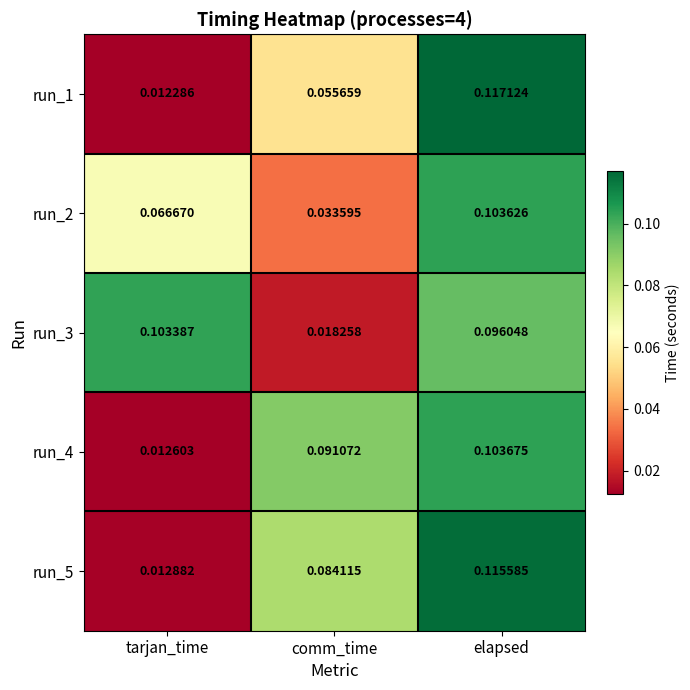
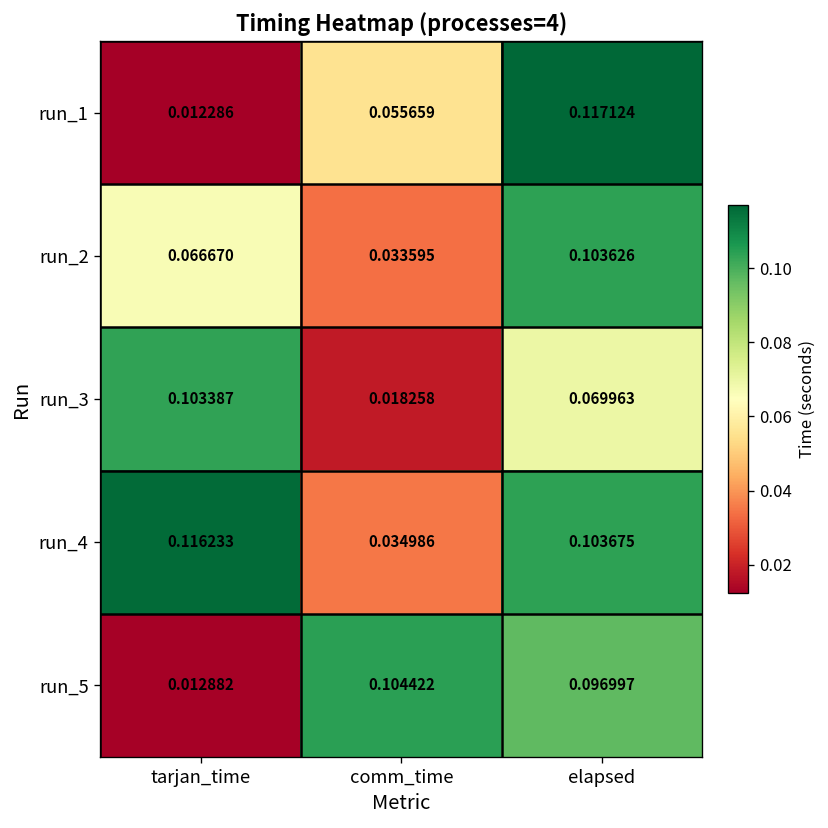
  {
    "run_1": {
      "tarjan_time": 0.012286,
      "comm_time": 0.055659,
      "elapsed": 0.117124
    },
    "run_2": {
      "tarjan_time": 0.066670,
      "comm_time": 0.033595,
      "elapsed": 0.103626
    },
    "run_3": {
      "tarjan_time": 0.103387,
      "comm_time": 0.018258,
-     "elapsed": 0.096048
+     "elapsed": 0.069963
    },
    "run_4": {
-     "tarjan_time": 0.012603,
-     "comm_time": 0.091072,
+     "tarjan_time": 0.116233,
+     "comm_time": 0.034986,
      "elapsed": 0.103675
    },
    "run_5": {
      "tarjan_time": 0.012882,
-     "comm_time": 0.084115,
-     "elapsed": 0.115585
+     "comm_time": 0.104422,
+     "elapsed": 0.096997
    }
  }
